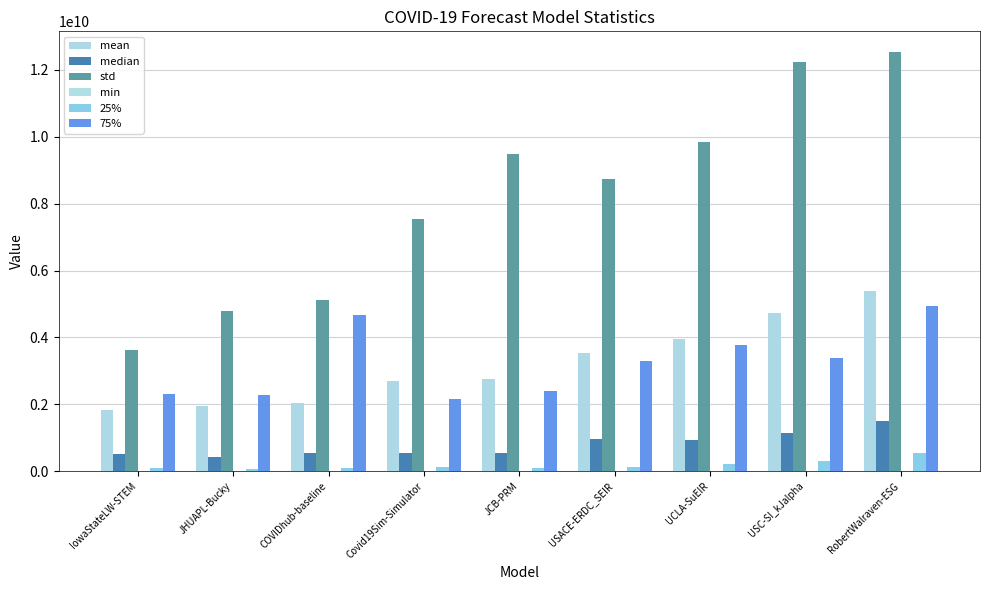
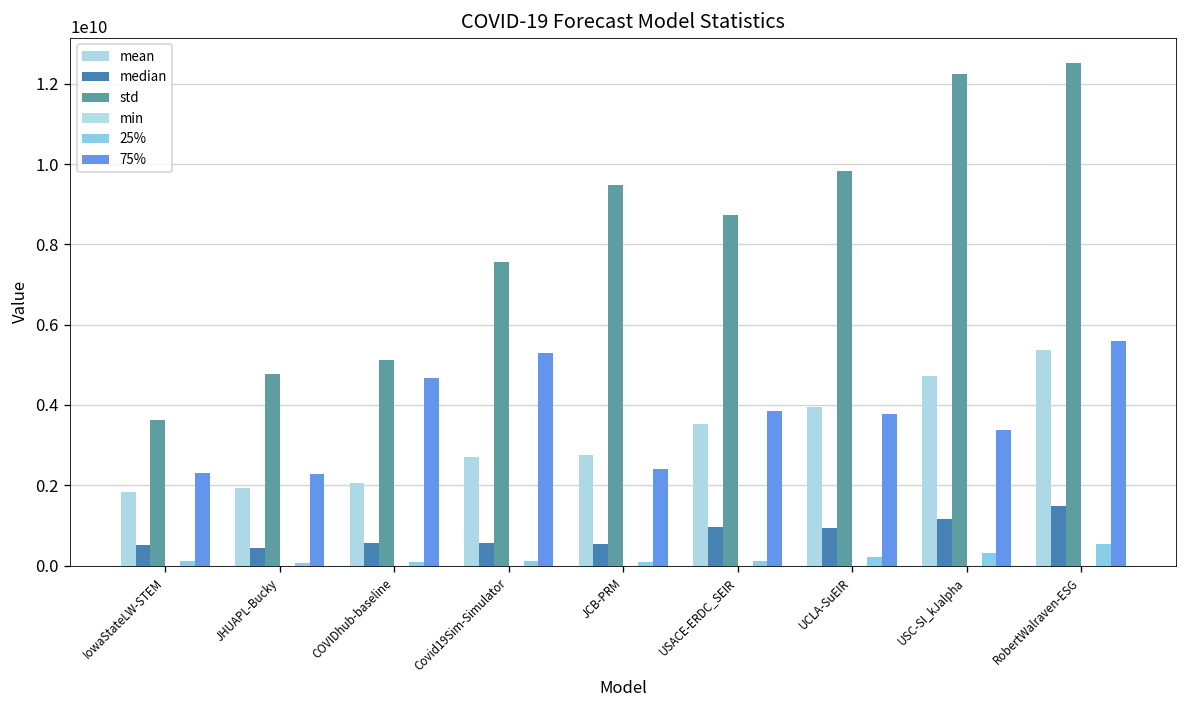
  {
    "75%": {
      "IowaStateLW-STEM": 2300000000,
      "JHUAPL-Bucky": 2300000000,
      "COVIDhub-baseline": 4700000000,
-     "Covid19Sim-Simulator": 2200000000,
+     "Covid19Sim-Simulator": 5300000000,
      "JCB-PRM": 2400000000,
-     "USACE-ERDC_SEIR": 3300000000,
+     "USACE-ERDC_SEIR": 3800000000,
      "UCLA-SuEIR": 3800000000,
      "USC-SI_kJalpha": 3400000000,
-     "RobertWalraven-ESG": 4900000000
+     "RobertWalraven-ESG": 5600000000
    }
  }
